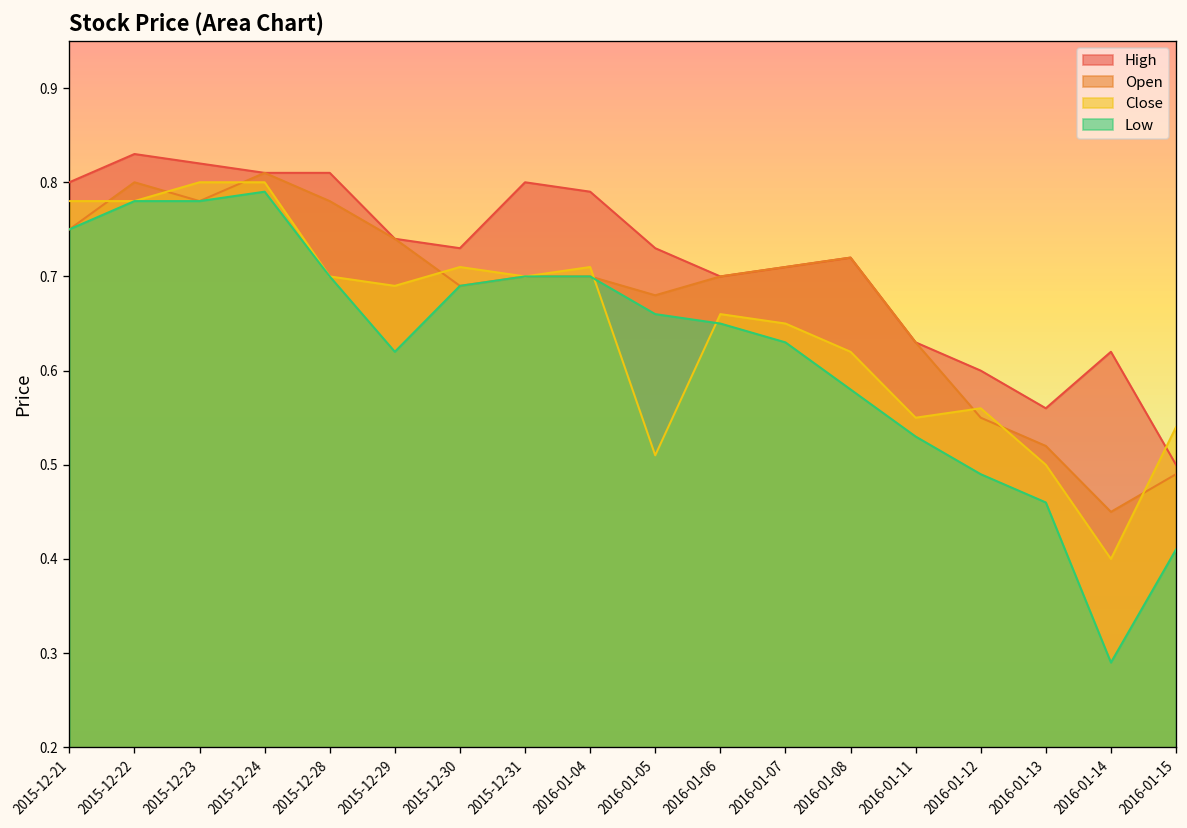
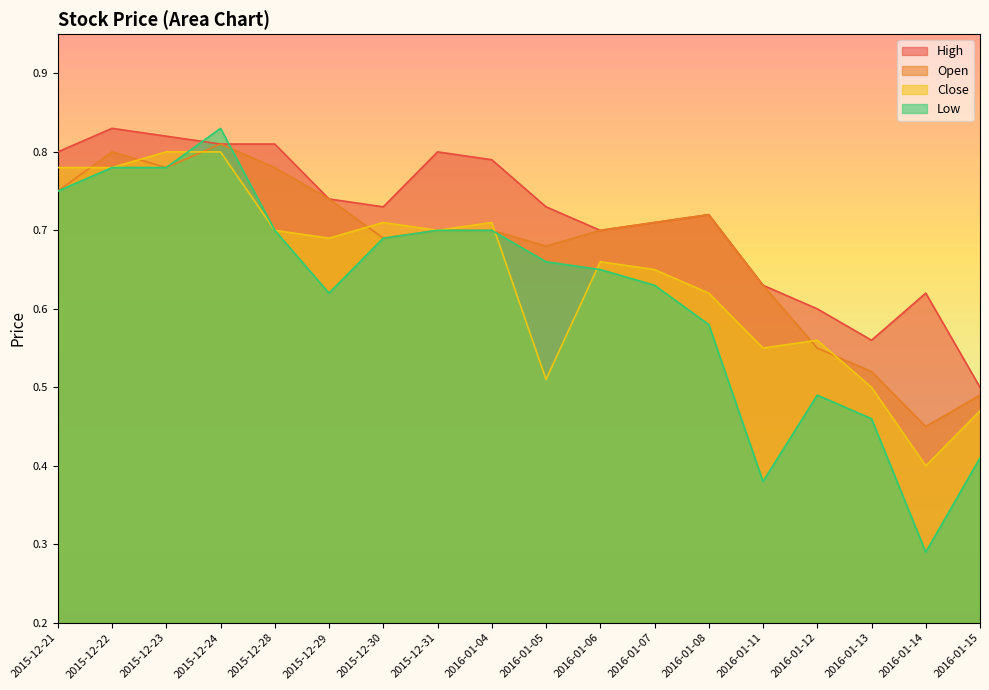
  {
    "Close": {
      "2015-12-21": 0.78,
      "2015-12-23": 0.80,
      "2015-12-24": 0.80,
      "2015-12-29": 0.69,
      "2015-12-30": 0.71,
      "2016-01-04": 0.71,
      "2016-01-05": 0.51,
      "2016-01-06": 0.66,
      "2016-01-07": 0.65,
      "2016-01-08": 0.62,
      "2016-01-11": 0.55,
      "2016-01-12": 0.56,
      "2016-01-13": 0.50,
      "2016-01-14": 0.40,
-     "2016-01-15": 0.54
+     "2016-01-15": 0.47
    },
    "Low": {
-     "2015-12-24": 0.79,
+     "2015-12-24": 0.83,
      "2015-12-29": 0.62,
      "2016-01-05": 0.66,
      "2016-01-06": 0.65,
      "2016-01-07": 0.63,
      "2016-01-08": 0.58,
-     "2016-01-11": 0.53,
+     "2016-01-11": 0.38,
      "2016-01-12": 0.49,
      "2016-01-13": 0.46,
      "2016-01-14": 0.29,
      "2016-01-15": 0.41
    }
  }
